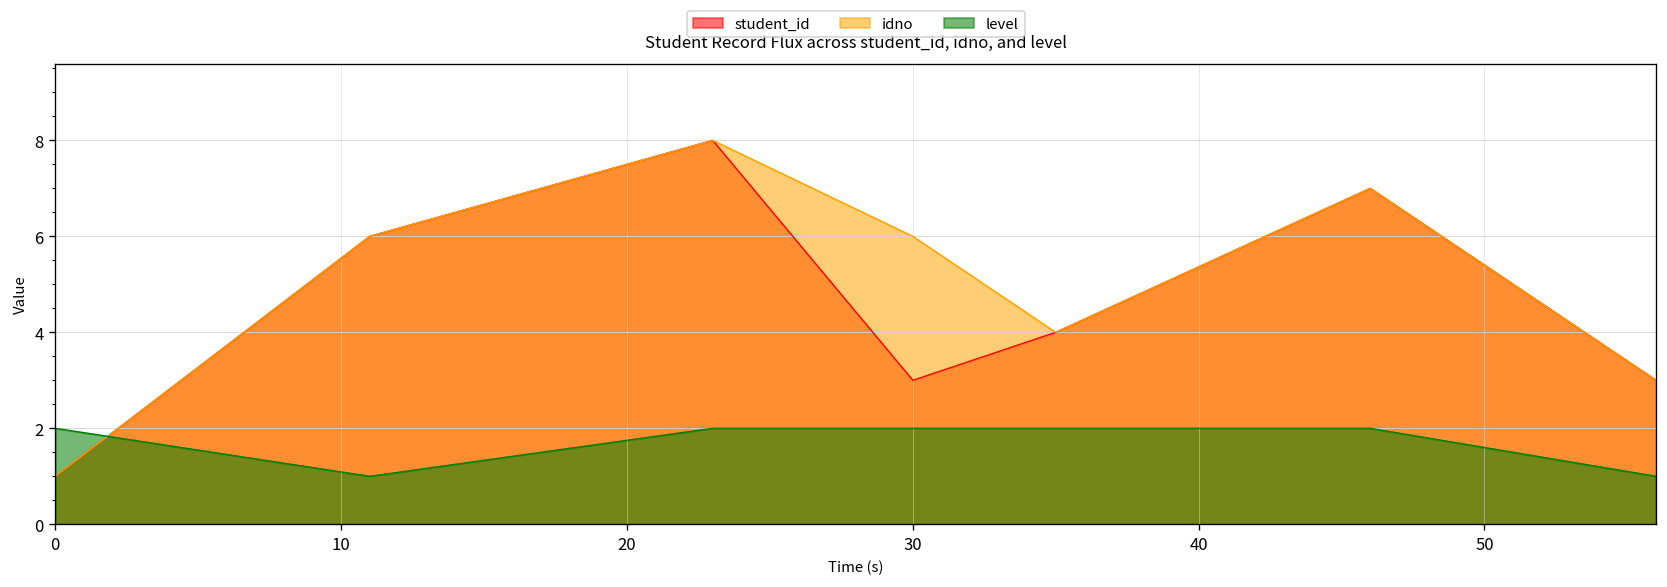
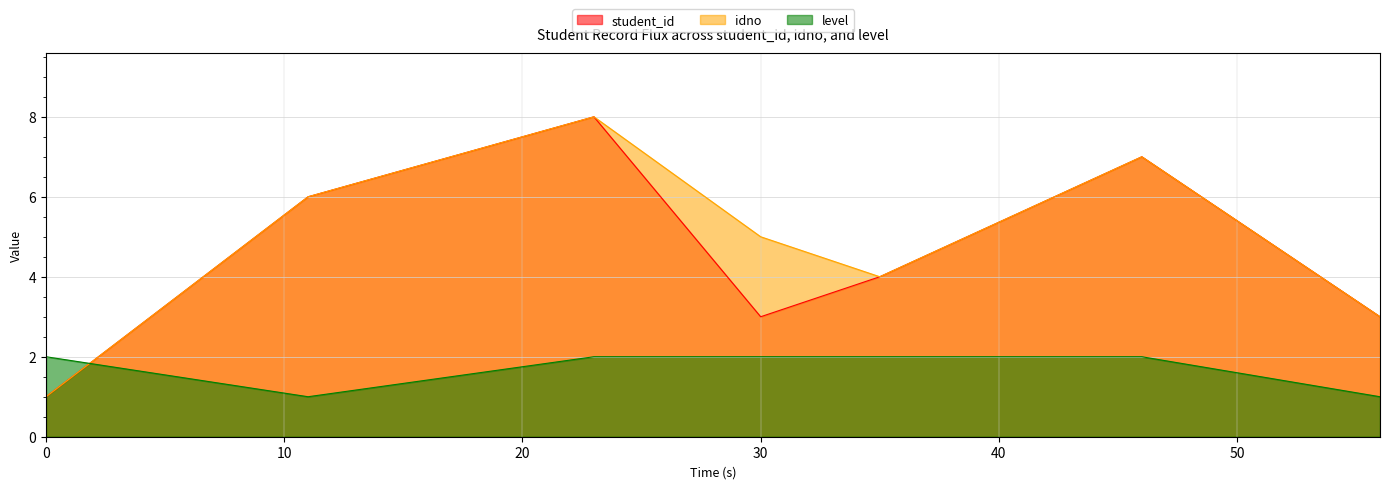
  {
    "student_id": {
      "30": 3
    },
    "idno": {
-     "30": 6
+     "30": 5
    },
    "level": {
      "0": 2,
      "30": 2
    }
  }
